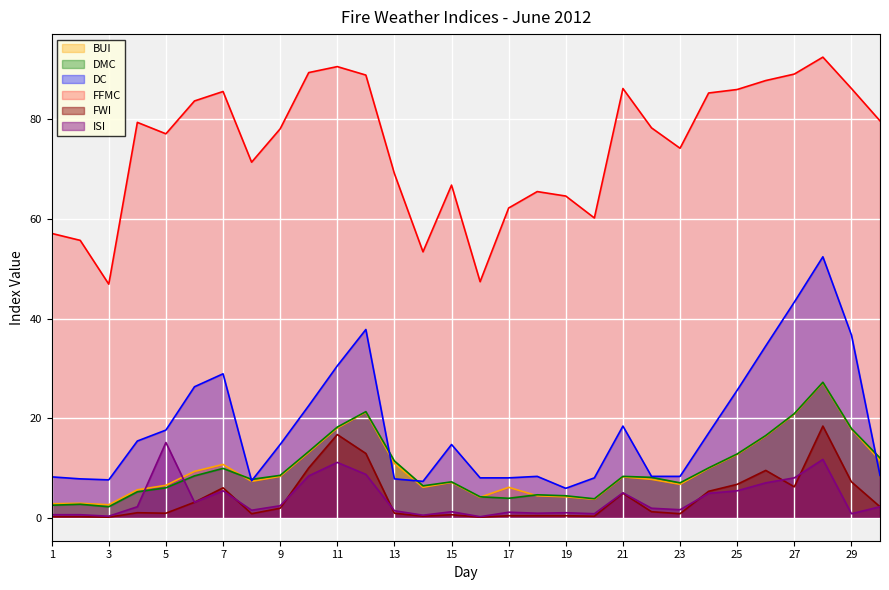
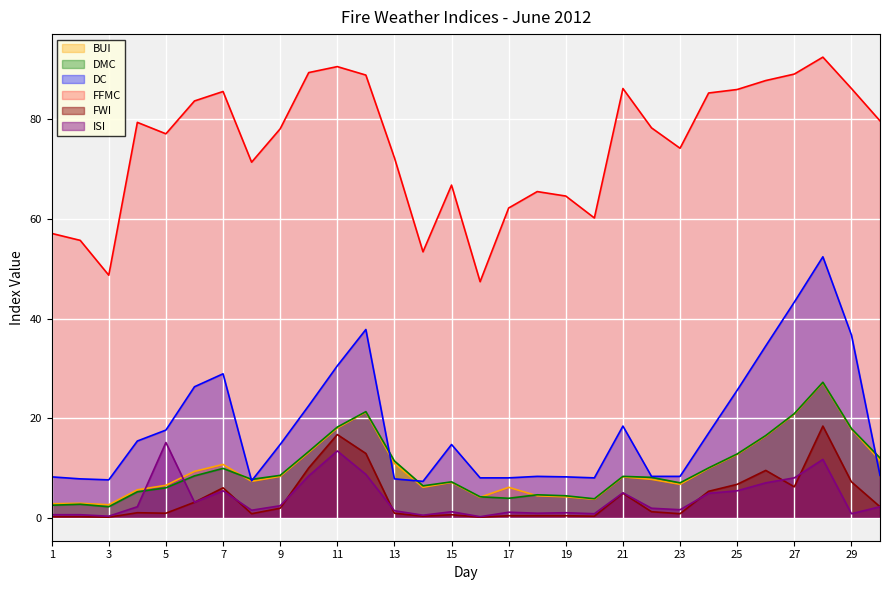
  {
    "BUI": {
      "7": 11,
      "17": 6
    },
    "DMC": {
      "7": 10,
      "17": 4
    },
    "DC": {
      "1": 8,
      "3": 8,
      "5": 18,
      "7": 29,
      "9": 15,
      "11": 31,
      "13": 8,
      "15": 15,
      "17": 8,
-     "19": 6,
+     "19": 8,
      "21": 18,
      "23": 8,
      "25": 26,
      "27": 43,
      "29": 37
    },
    "FFMC": {
      "1": 57,
-     "3": 47,
+     "3": 49,
      "5": 77,
      "7": 86,
      "9": 78,
      "11": 91,
-     "13": 69,
+     "13": 72,
      "15": 67,
      "17": 62,
      "19": 65,
      "21": 86,
      "23": 74,
      "25": 86,
      "27": 89,
      "29": 86
    },
    "FWI": {
      "5": 1,
      "7": 6,
      "11": 17,
      "13": 1,
      "15": 1,
      "17": 0,
      "19": 0,
      "23": 1,
      "25": 7,
      "27": 6,
      "29": 7
    },
    "ISI": {
      "5": 15,
      "7": 5,
-     "11": 11,
+     "11": 13,
      "13": 1,
      "15": 1,
      "17": 1,
      "19": 1,
      "23": 2,
      "25": 5,
      "27": 8,
      "29": 1
    }
  }
